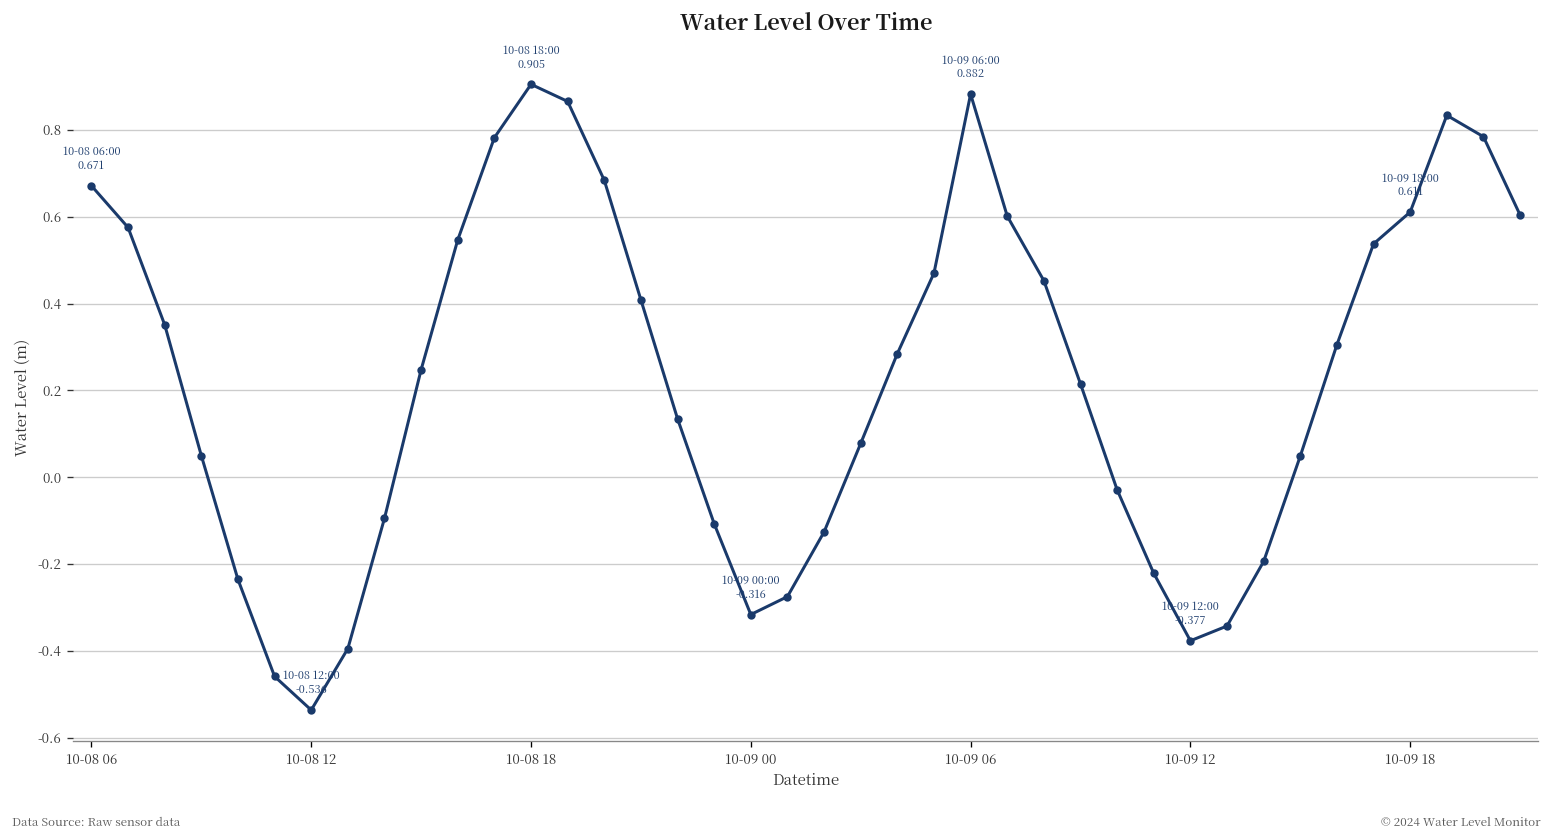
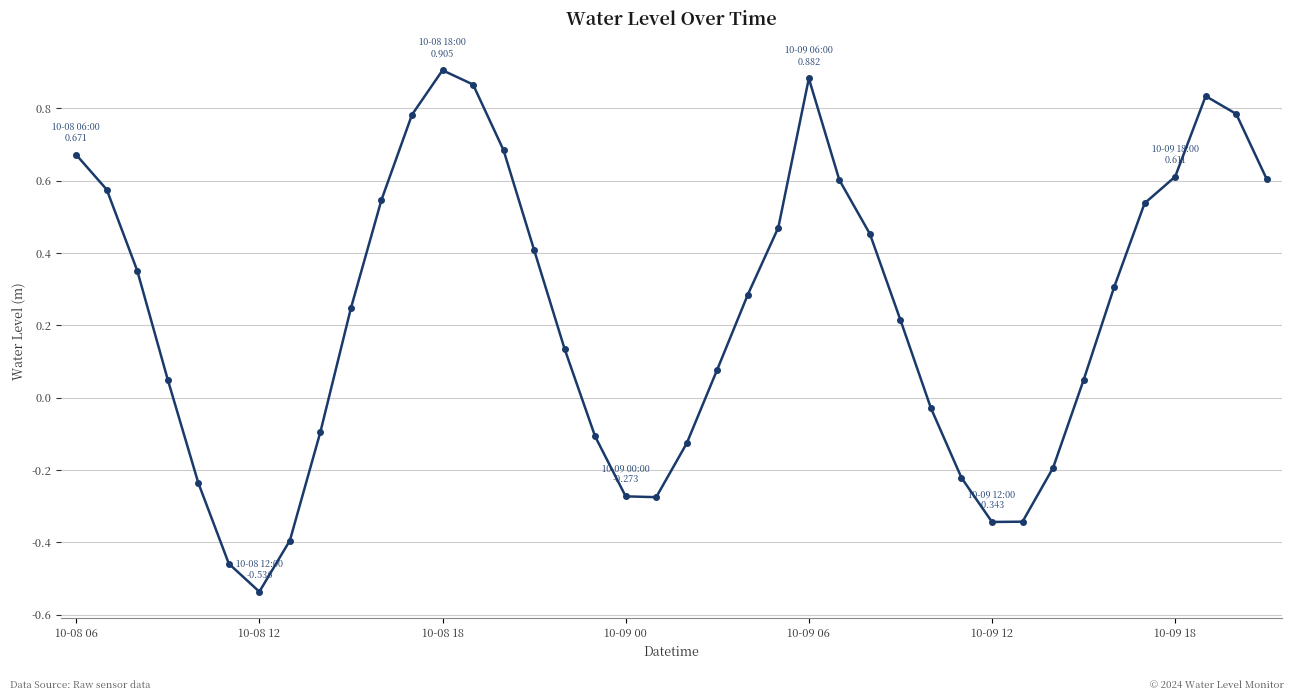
  {
    "10-08 06": 0.671,
    "10-08 12": -0.536,
    "10-08 18": 0.905,
-   "10-09 00": -0.316,
+   "10-09 00": -0.273,
    "10-09 06": 0.882,
-   "10-09 12": -0.377,
+   "10-09 12": -0.343,
    "10-09 18": 0.611
  }
